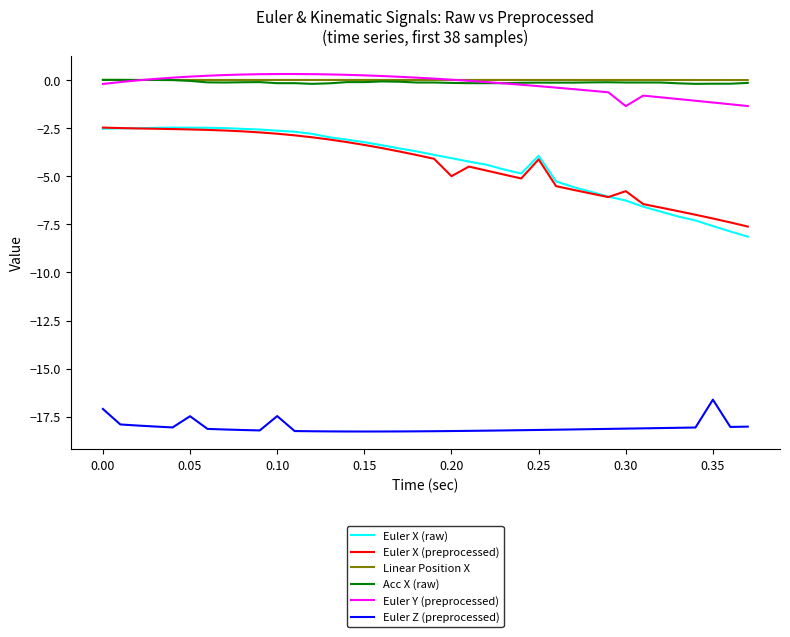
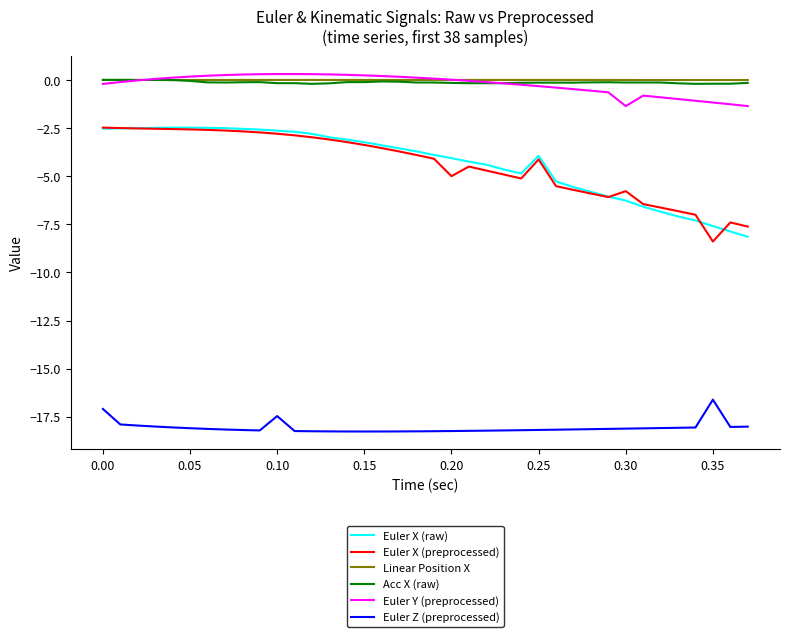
  {
    "Euler X (raw)": {
      "0.10": -2.6,
      "0.15": -3.2,
      "0.20": -4.1,
      "0.25": -3.9,
      "0.30": -6.3,
      "0.35": -7.6
    },
    "Euler X (preprocessed)": {
      "0.10": -2.8,
      "0.15": -3.4,
      "0.20": -5.0,
      "0.25": -4.1,
      "0.30": -5.8,
-     "0.35": -7.2
+     "0.35": -8.4
    },
    "Linear Position X": {
      "0.10": 0.0,
      "0.25": 0.0,
      "0.35": 0.0
    },
    "Acc X (raw)": {
      "0.10": -0.2,
      "0.20": -0.2,
      "0.25": -0.1,
      "0.35": -0.2
    },
    "Euler Y (preprocessed)": {
      "0.00": -0.2,
      "0.05": 0.2,
      "0.10": 0.3,
      "0.15": 0.2,
      "0.25": -0.3,
      "0.30": -1.4,
      "0.35": -1.2
    },
    "Euler Z (preprocessed)": {
      "0.00": -17.1,
-     "0.05": -17.5,
+     "0.05": -18.1,
      "0.10": -17.5,
      "0.15": -18.3,
      "0.20": -18.2,
      "0.25": -18.2,
      "0.30": -18.1,
      "0.35": -16.6
    }
  }
